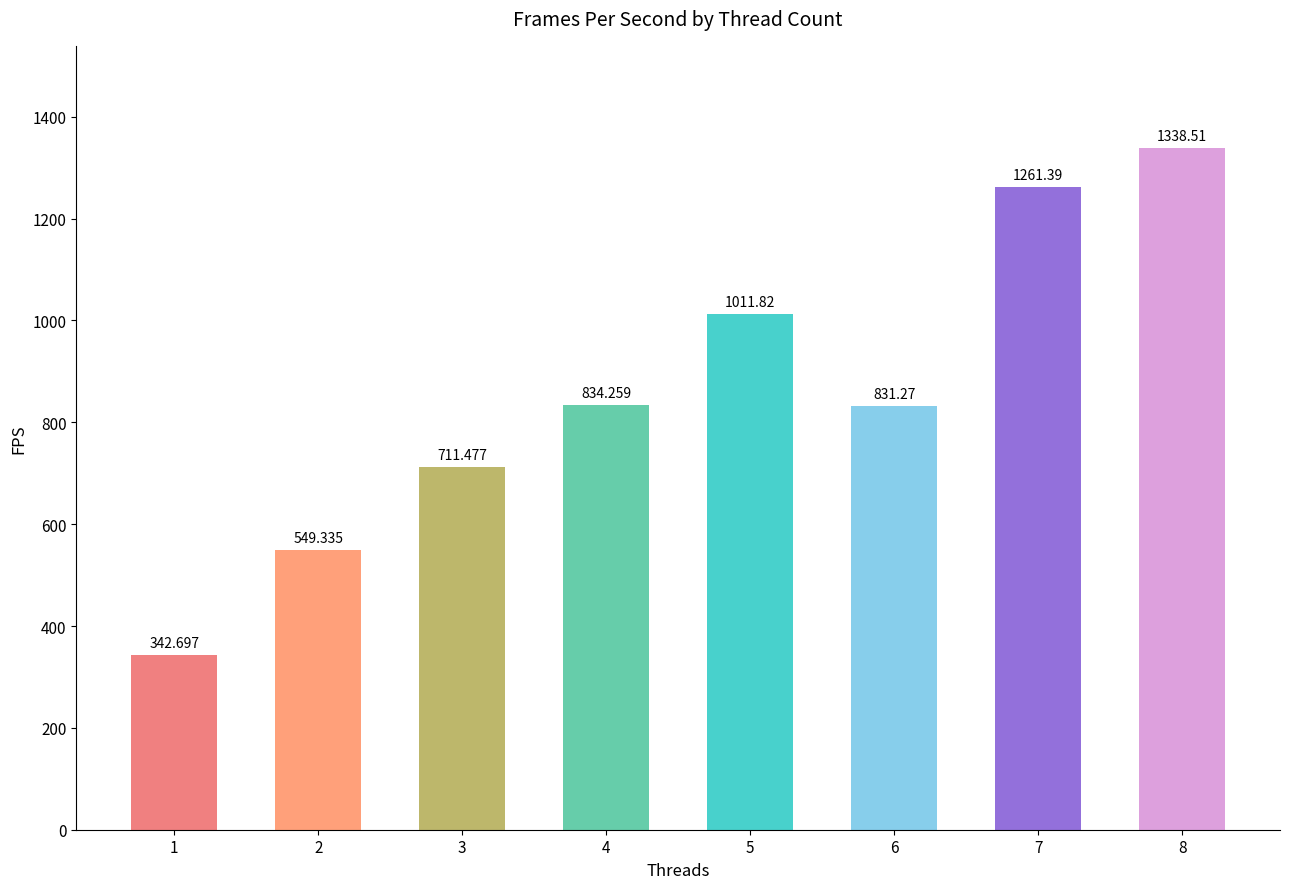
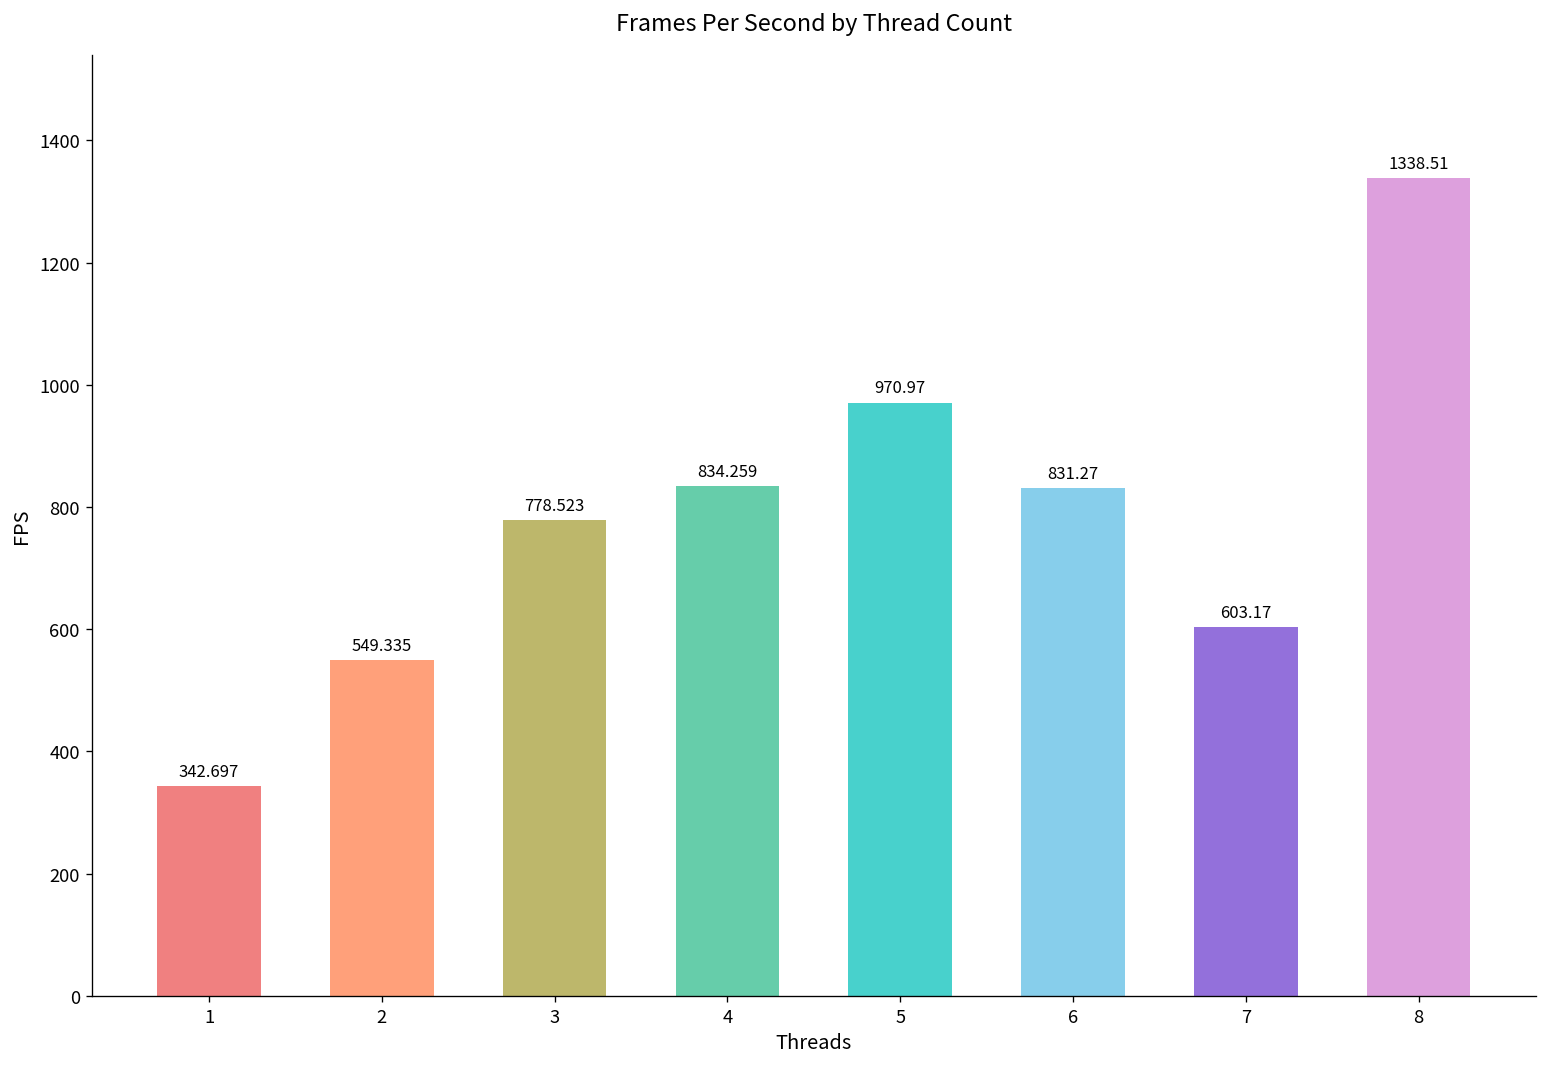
  {
    "1": 342.697,
    "2": 549.335,
-   "3": 711.477,
+   "3": 778.523,
    "4": 834.259,
-   "5": 1011.82,
+   "5": 970.97,
    "6": 831.27,
-   "7": 1261.39,
+   "7": 603.17,
    "8": 1338.51
  }
